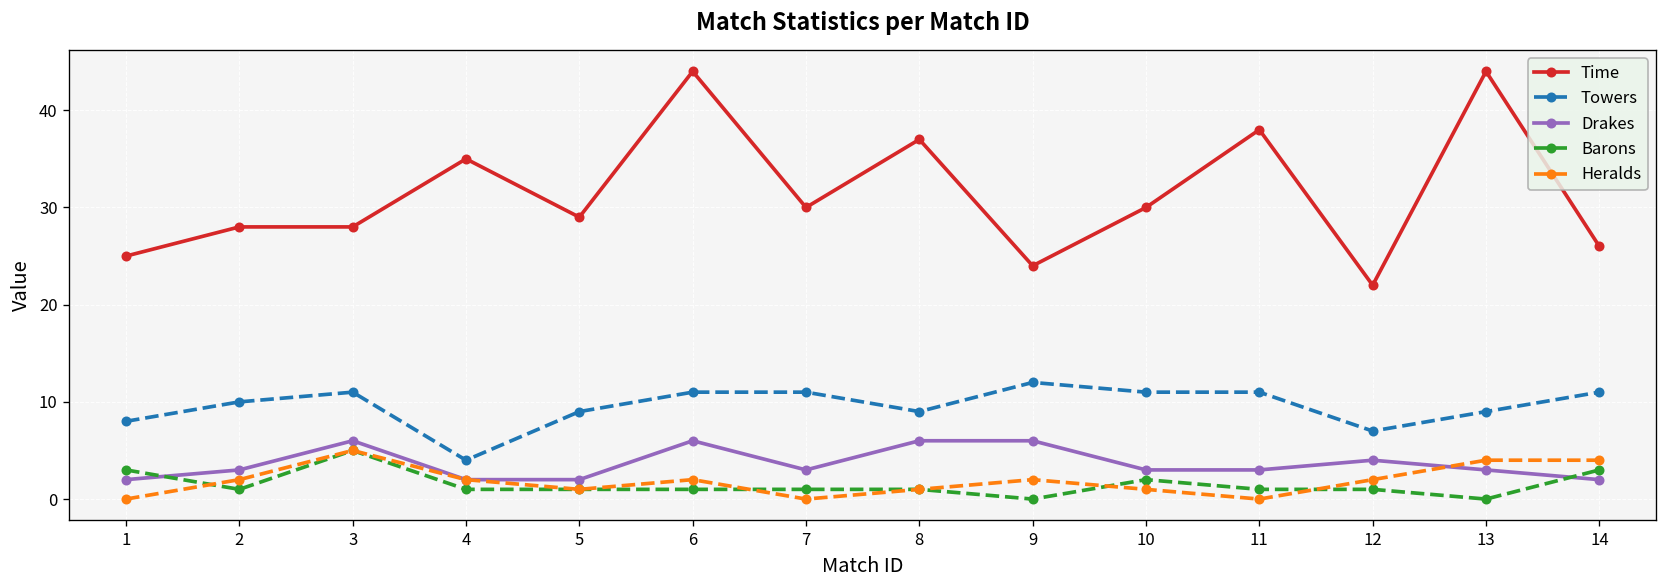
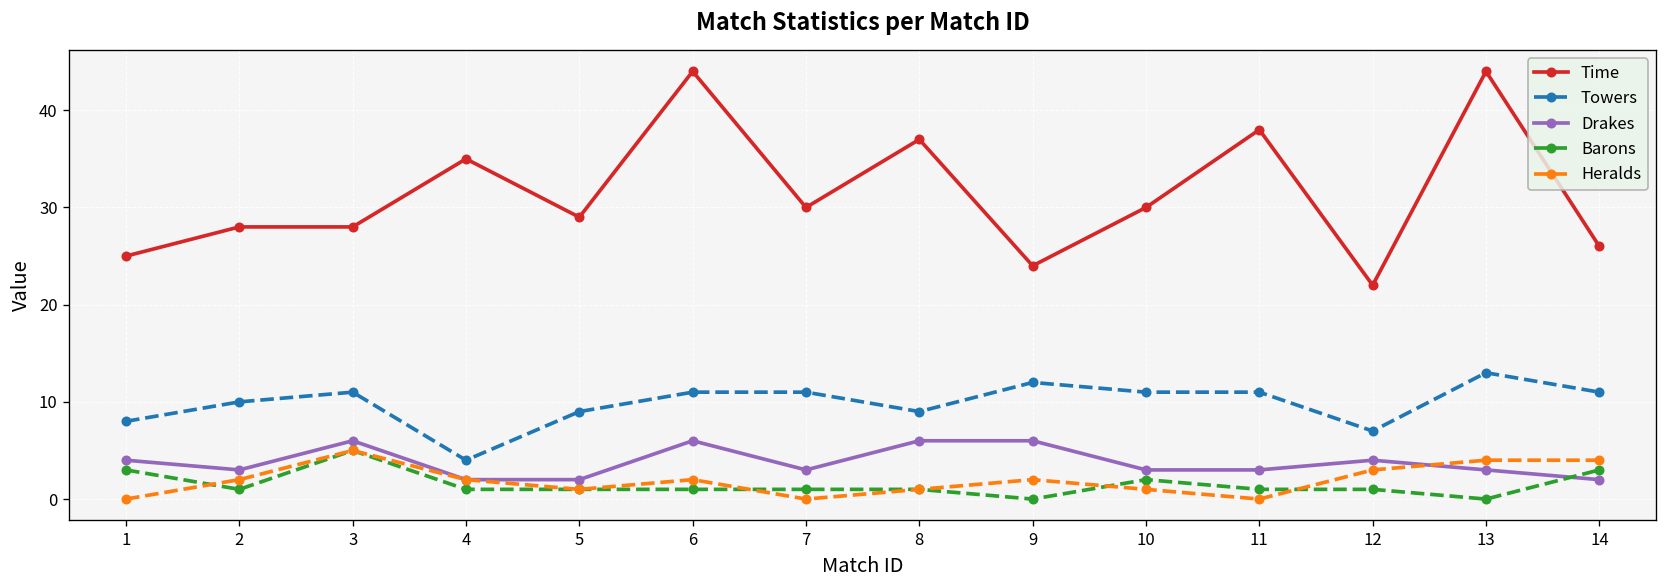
  {
    "Time": {
      "1": 25,
      "2": 28,
      "3": 28,
      "4": 35,
      "5": 29,
      "6": 44,
      "7": 30,
      "8": 37,
      "9": 24,
      "10": 30,
      "11": 38,
      "12": 22,
      "13": 44,
      "14": 26
    },
    "Towers": {
      "1": 8,
      "2": 10,
      "3": 11,
      "4": 4,
      "5": 9,
      "6": 11,
      "7": 11,
      "8": 9,
      "9": 12,
      "10": 11,
      "11": 11,
      "12": 7,
-     "13": 9,
+     "13": 13,
      "14": 11
    },
    "Drakes": {
-     "1": 2,
+     "1": 4,
      "2": 3,
      "3": 6,
      "5": 2,
      "6": 6,
      "7": 3,
      "8": 6,
      "9": 6,
      "10": 3,
      "11": 3,
      "12": 4,
      "13": 3,
      "14": 2
    },
    "Barons": {
      "1": 3,
      "2": 1,
      "4": 1,
      "6": 1,
      "7": 1,
      "9": 0,
      "10": 2,
      "11": 1,
      "12": 1,
      "13": 0,
      "14": 3
    },
    "Heralds": {
      "1": 0,
      "2": 2,
      "6": 2,
      "7": 0,
      "9": 2,
      "10": 1,
      "11": 0,
-     "12": 2,
+     "12": 3,
      "13": 4,
      "14": 4
    }
  }
